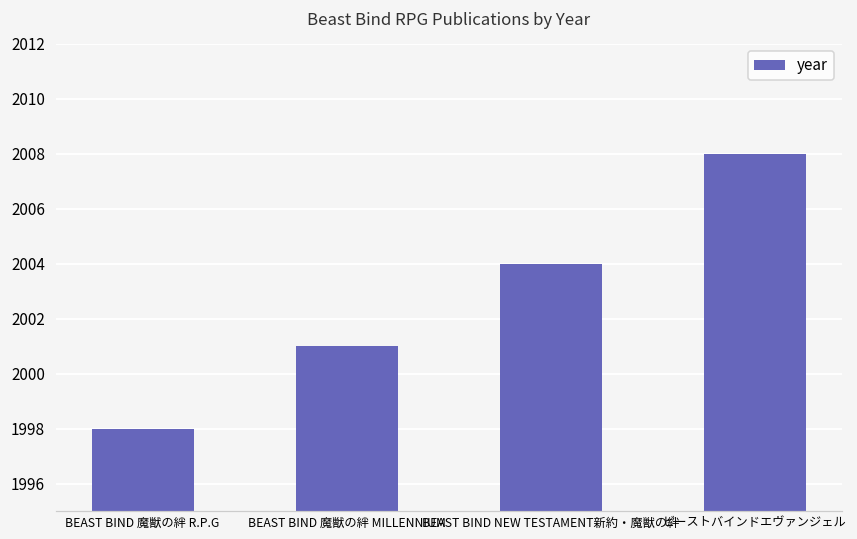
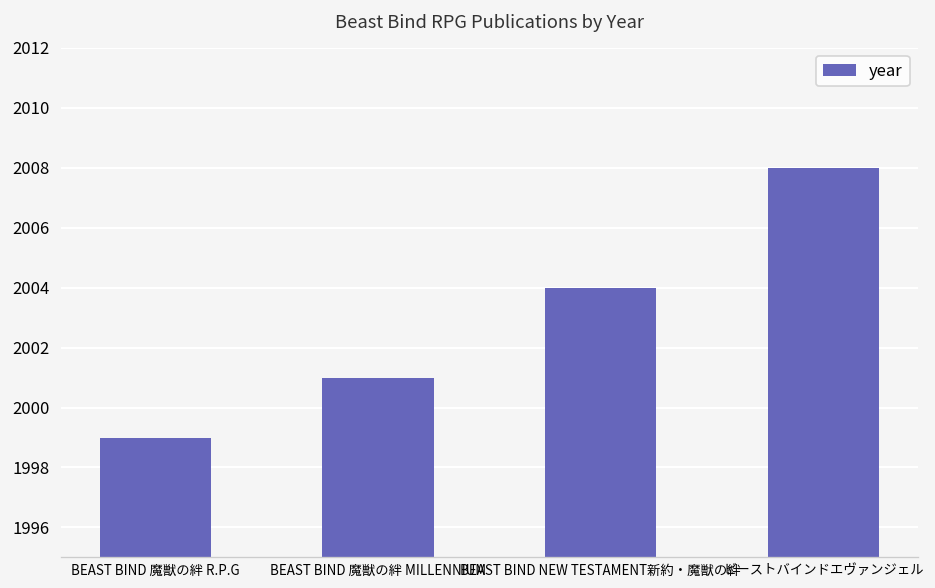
  {
-   "BEAST BIND 魔獣の絆 R.P.G": 1998,
+   "BEAST BIND 魔獣の絆 R.P.G": 1999,
    "BEAST BIND 魔獣の絆 MILLENNIUM": 2001,
    "BEAST BIND NEW TESTAMENT新約・魔獣の絆": 2004,
    "ビーストバインドエヴァンジェル": 2008
  }
